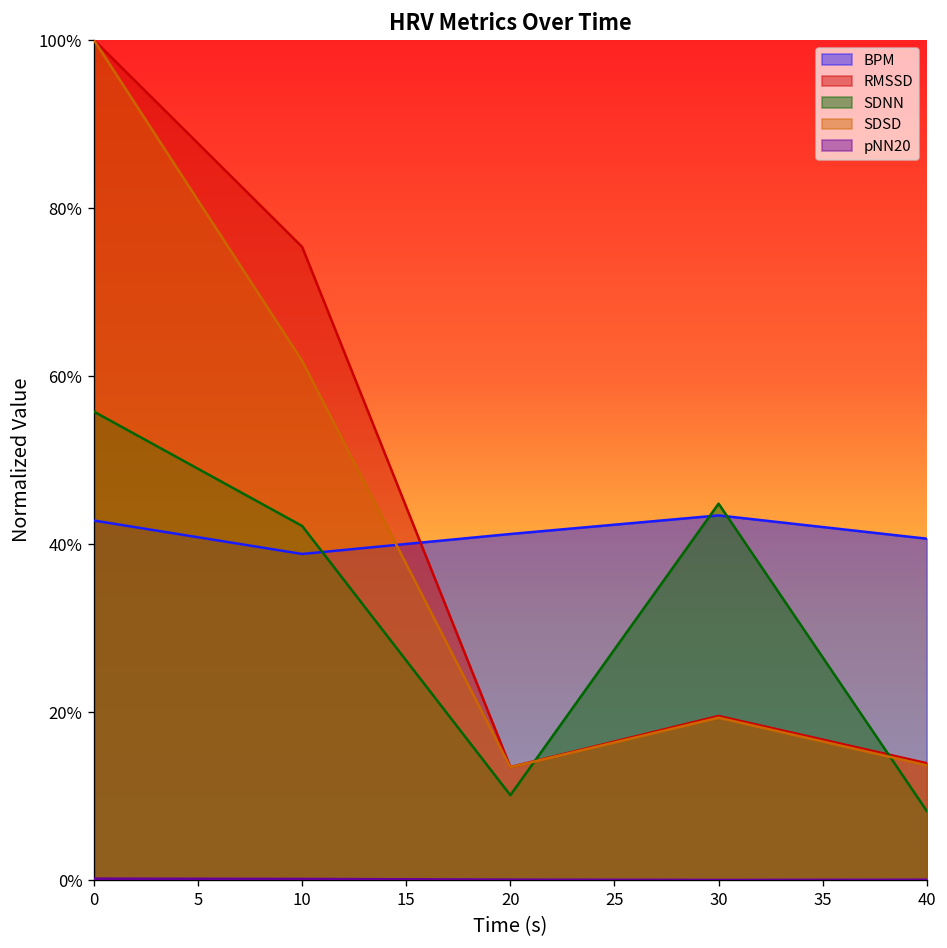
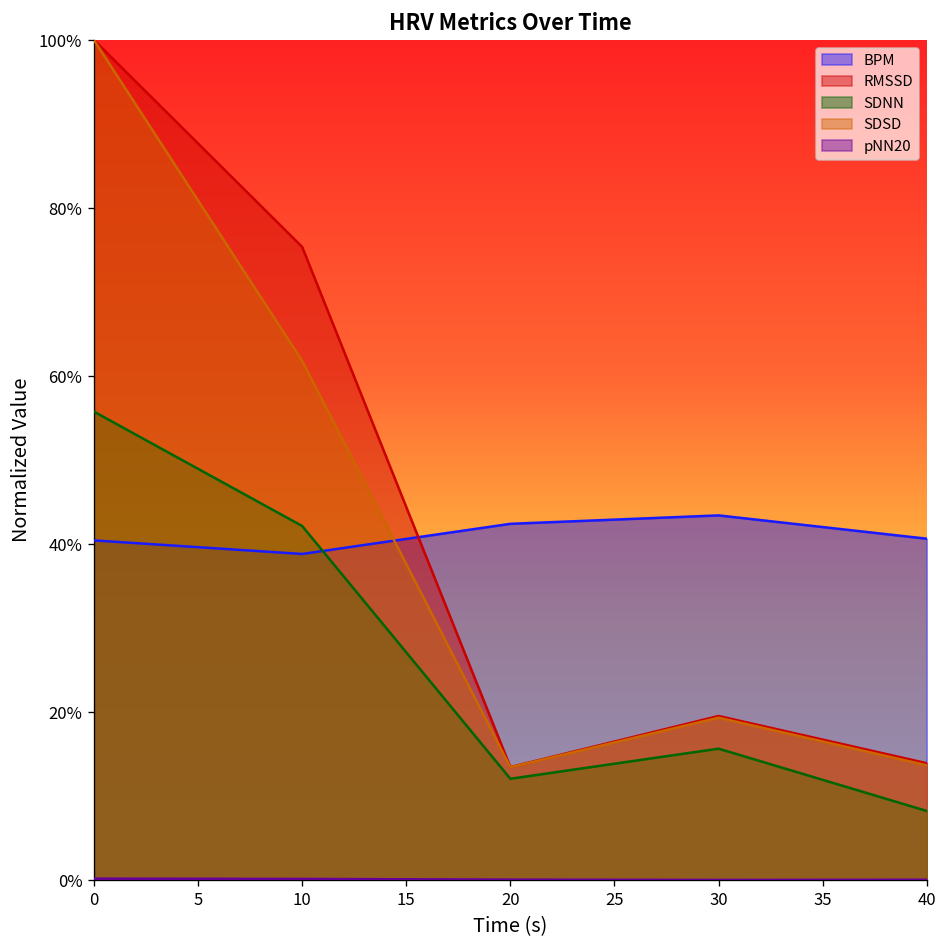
  {
    "BPM": {
-     "0": "43%",
+     "0": "40%",
      "10": "39%",
-     "20": "41%",
+     "20": "42%",
      "30": "43%",
      "40": "41%"
    },
    "RMSSD": {
      "10": "75%"
    },
    "SDNN": {
      "0": "56%",
      "10": "42%",
-     "20": "10%",
-     "30": "45%",
+     "20": "12%",
+     "30": "16%",
      "40": "8%"
    },
    "SDSD": {
      "10": "62%"
    },
    "pNN20": {
      "0": "0%",
      "10": "0%",
      "20": "0%",
      "30": "0%",
      "40": "0%"
    }
  }
